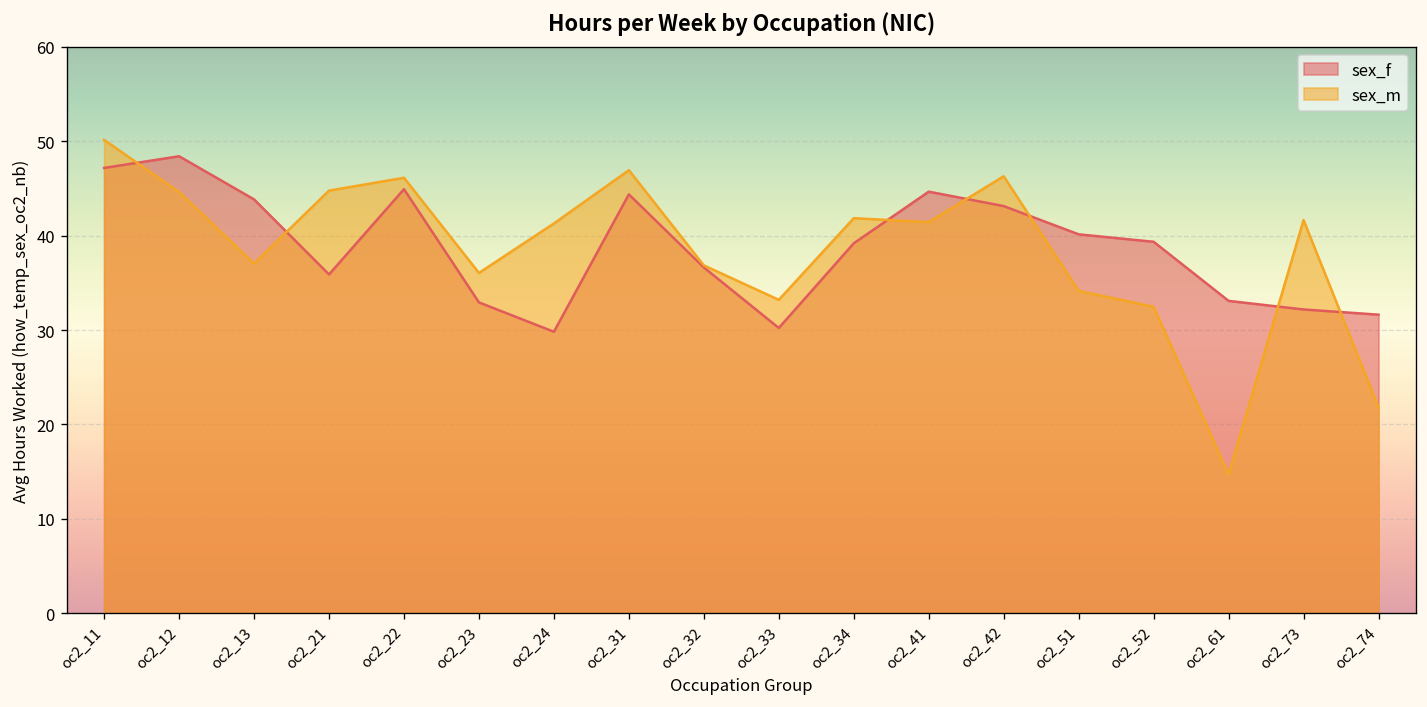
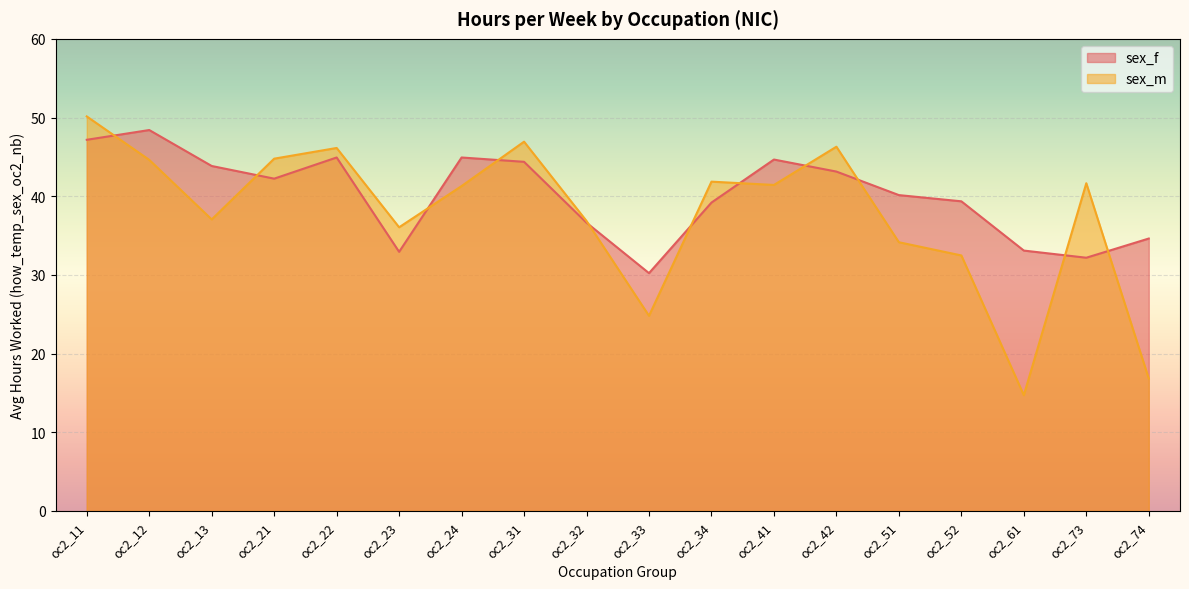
  {
    "sex_f": {
      "oc2_11": 47,
      "oc2_12": 48,
      "oc2_13": 44,
-     "oc2_21": 36,
+     "oc2_21": 42,
      "oc2_22": 45,
      "oc2_23": 33,
-     "oc2_24": 30,
+     "oc2_24": 45,
      "oc2_31": 44,
      "oc2_33": 30,
      "oc2_34": 39,
      "oc2_41": 45,
      "oc2_42": 43,
      "oc2_51": 40,
      "oc2_52": 39,
      "oc2_61": 33,
      "oc2_73": 32,
-     "oc2_74": 32
+     "oc2_74": 35
    },
    "sex_m": {
      "oc2_11": 50,
      "oc2_12": 45,
      "oc2_13": 37,
      "oc2_21": 45,
      "oc2_22": 46,
      "oc2_23": 36,
      "oc2_24": 41,
      "oc2_31": 47,
-     "oc2_33": 33,
+     "oc2_33": 25,
      "oc2_34": 42,
      "oc2_41": 41,
      "oc2_42": 46,
      "oc2_51": 34,
      "oc2_52": 32,
      "oc2_61": 15,
      "oc2_73": 42,
-     "oc2_74": 22
+     "oc2_74": 17
    }
  }
